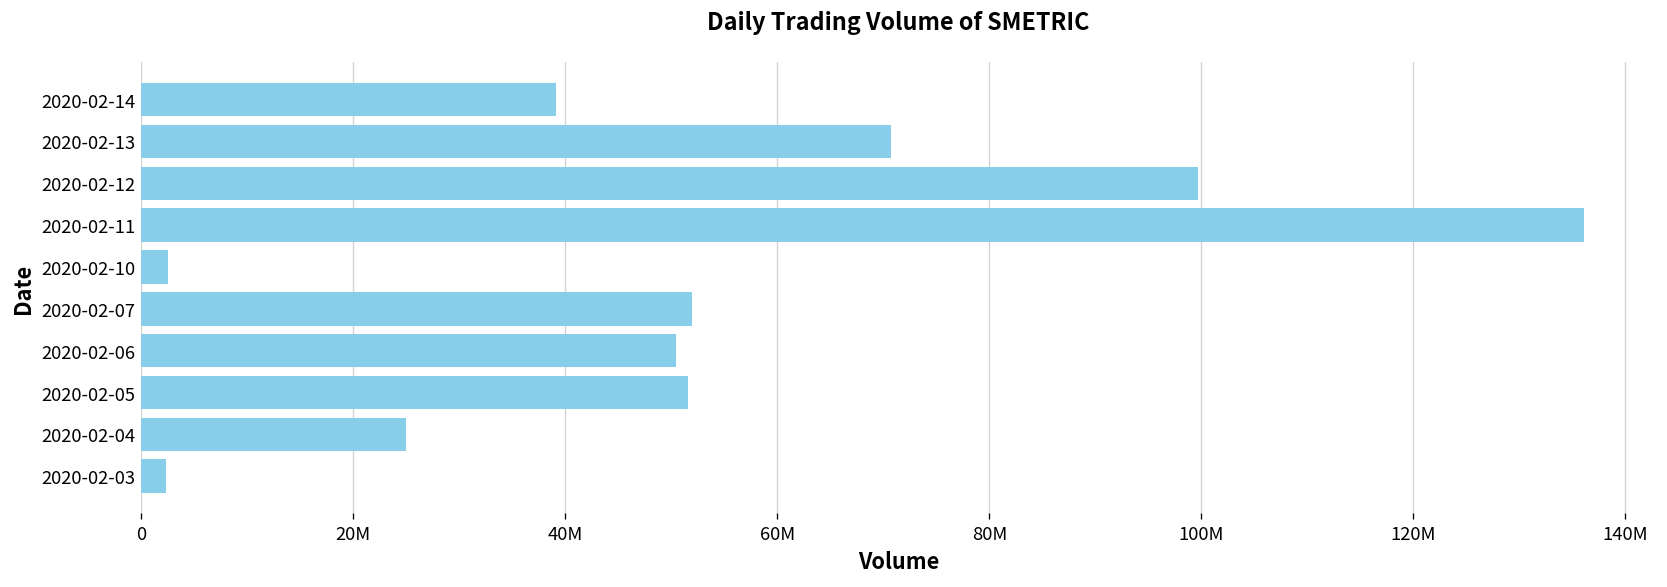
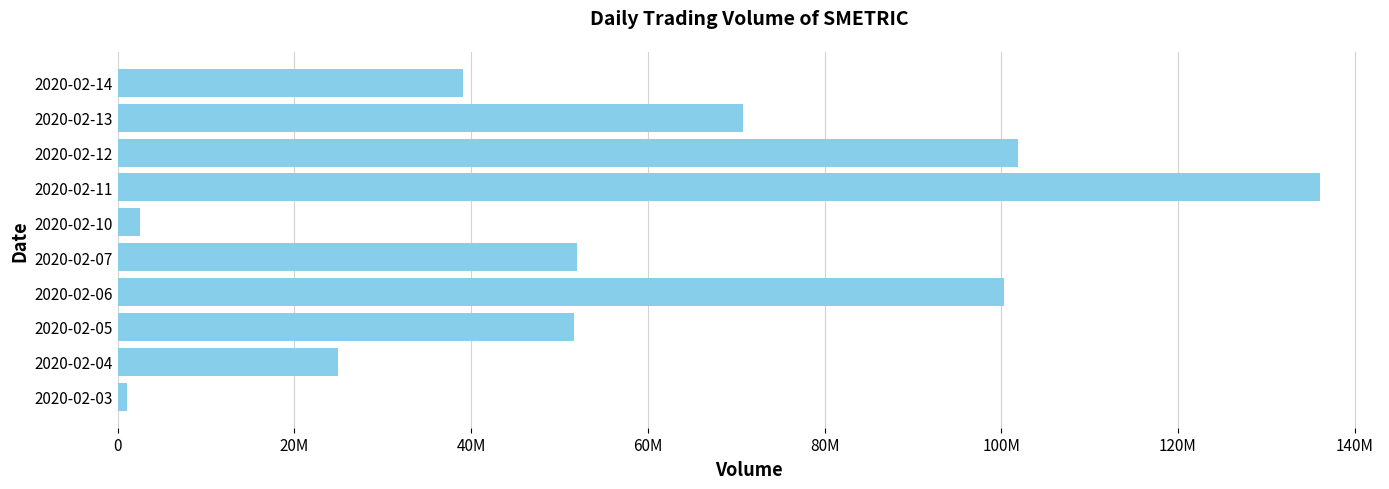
  {
    "2020-02-14": 39000000,
    "2020-02-13": 71000000,
-   "2020-02-12": 100000000,
+   "2020-02-12": 102000000,
    "2020-02-11": 136000000,
    "2020-02-10": 3000000,
    "2020-02-07": 52000000,
-   "2020-02-06": 50000000,
+   "2020-02-06": 100000000,
    "2020-02-05": 52000000,
    "2020-02-04": 25000000,
-   "2020-02-03": 2000000
+   "2020-02-03": 1000000
  }
